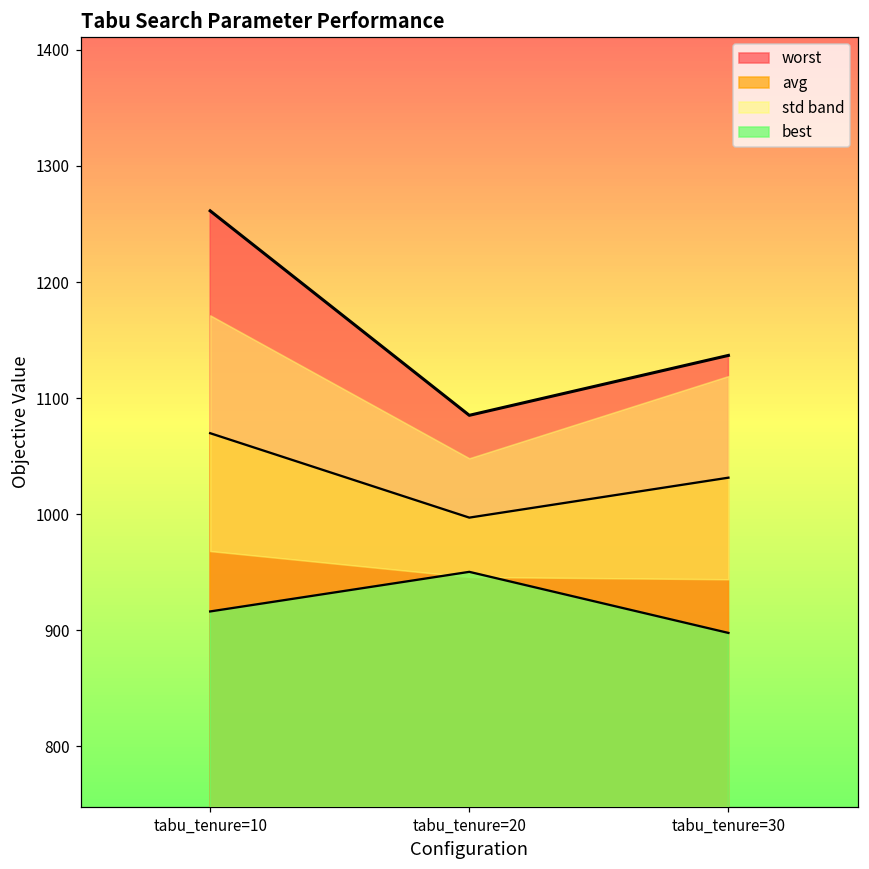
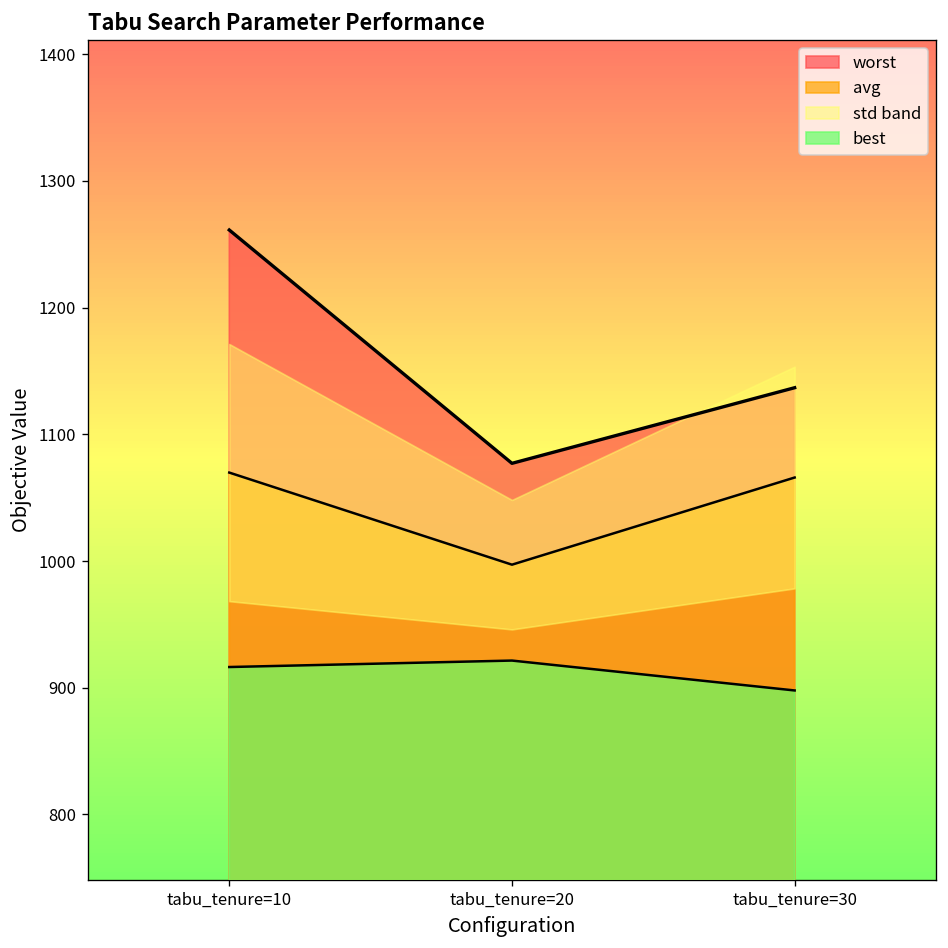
  {
    "worst": {
      "tabu_tenure=10": 1261,
-     "tabu_tenure=20": 1085,
+     "tabu_tenure=20": 1077,
      "tabu_tenure=30": 1137
    },
    "avg": {
      "tabu_tenure=10": 1070,
      "tabu_tenure=20": 997,
-     "tabu_tenure=30": 1032
+     "tabu_tenure=30": 1066
    },
    "best": {
      "tabu_tenure=10": 916,
-     "tabu_tenure=20": 950,
+     "tabu_tenure=20": 921,
      "tabu_tenure=30": 898
    }
  }
